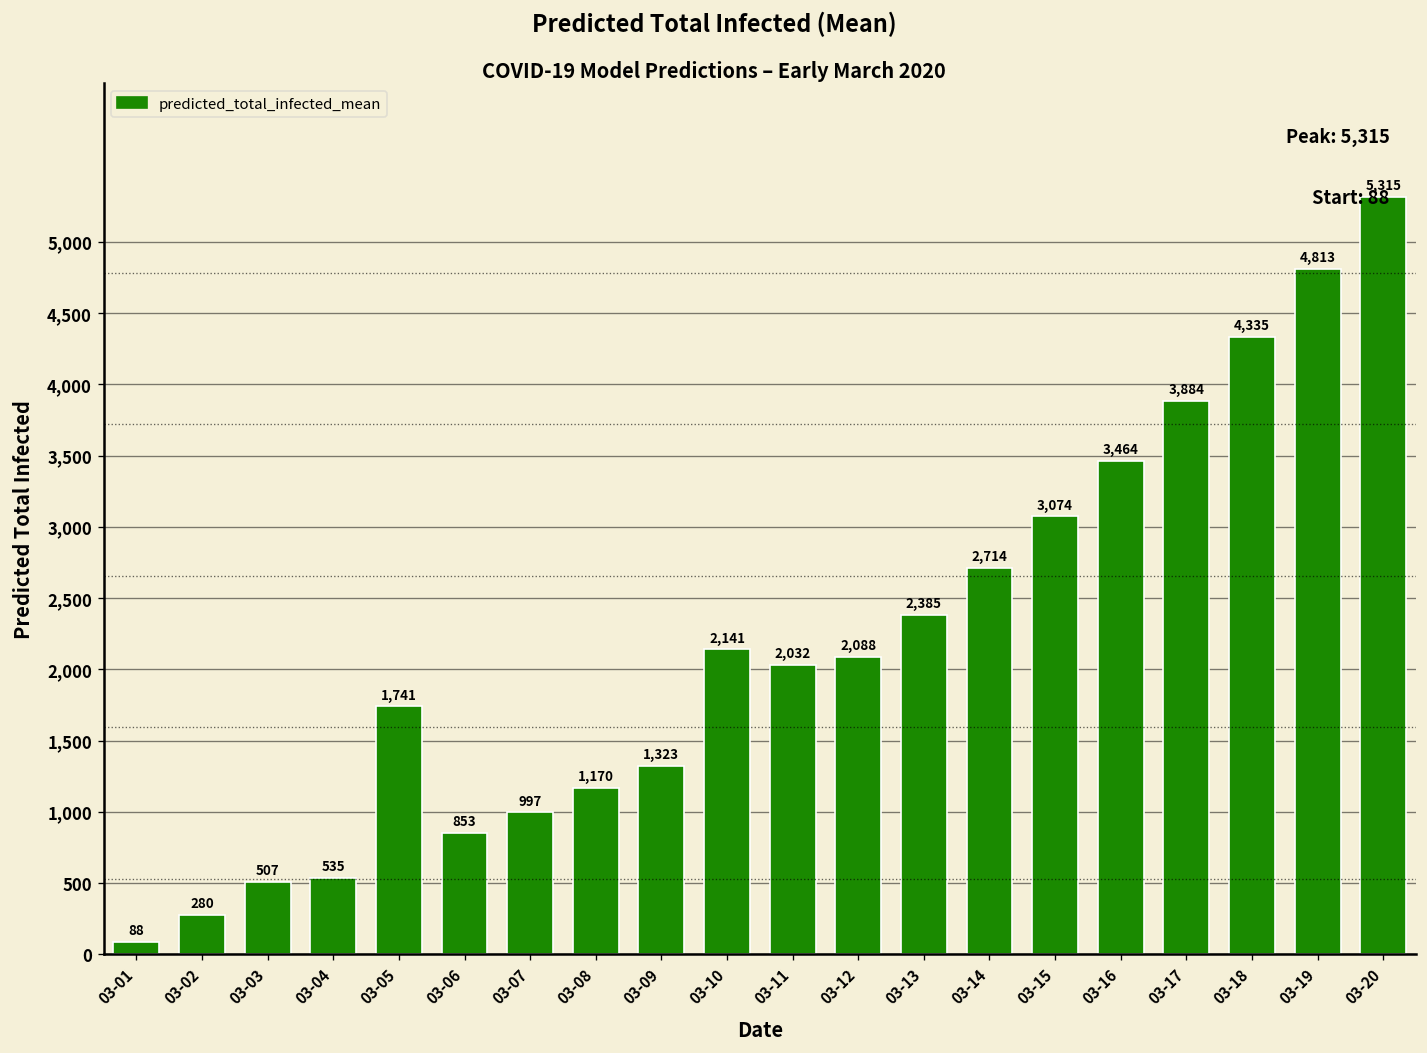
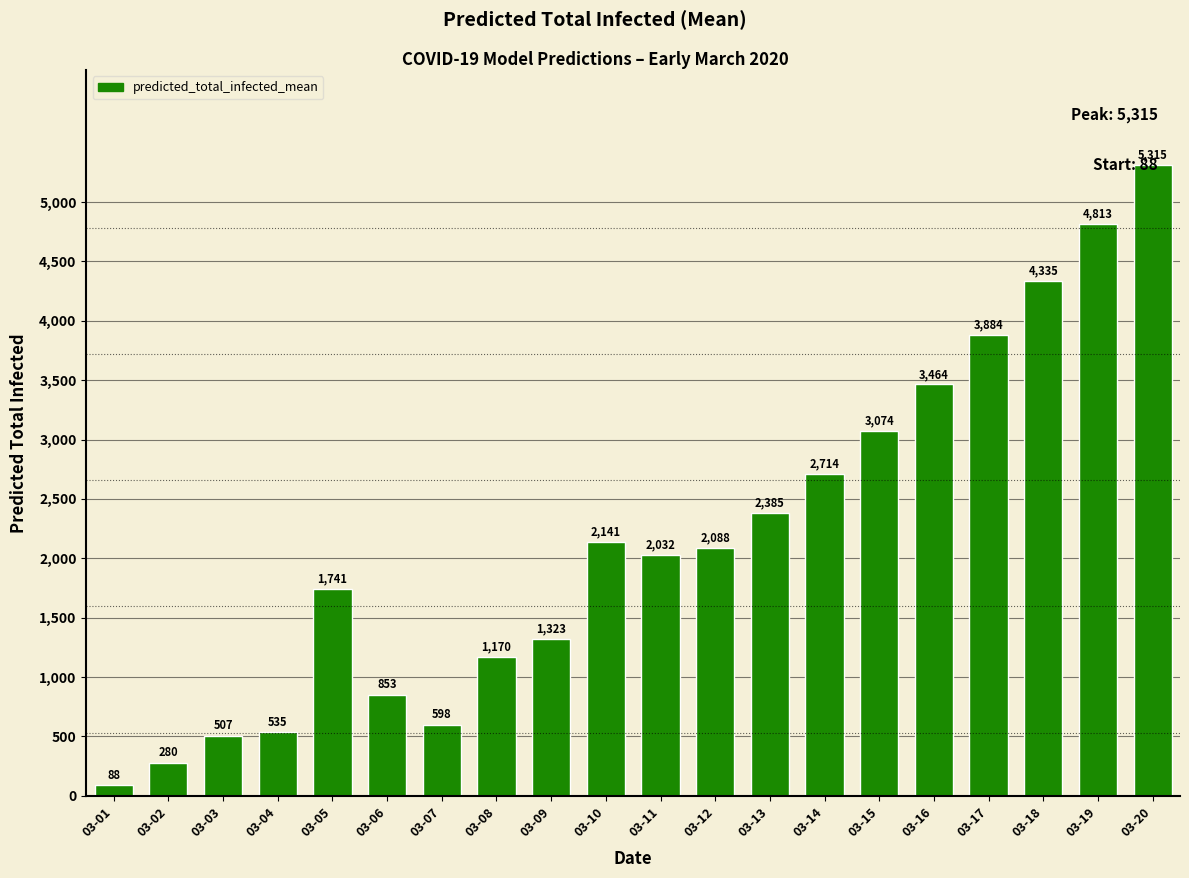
  {
    "03-01": "88",
    "03-02": "280",
    "03-03": "507",
    "03-04": "535",
    "03-05": "1,741",
    "03-06": "853",
-   "03-07": "997",
+   "03-07": "598",
    "03-08": "1,170",
    "03-09": "1,323",
    "03-10": "2,141",
    "03-11": "2,032",
    "03-12": "2,088",
    "03-13": "2,385",
    "03-14": "2,714",
    "03-15": "3,074",
    "03-16": "3,464",
    "03-17": "3,884",
    "03-18": "4,335",
    "03-19": "4,813"
  }
